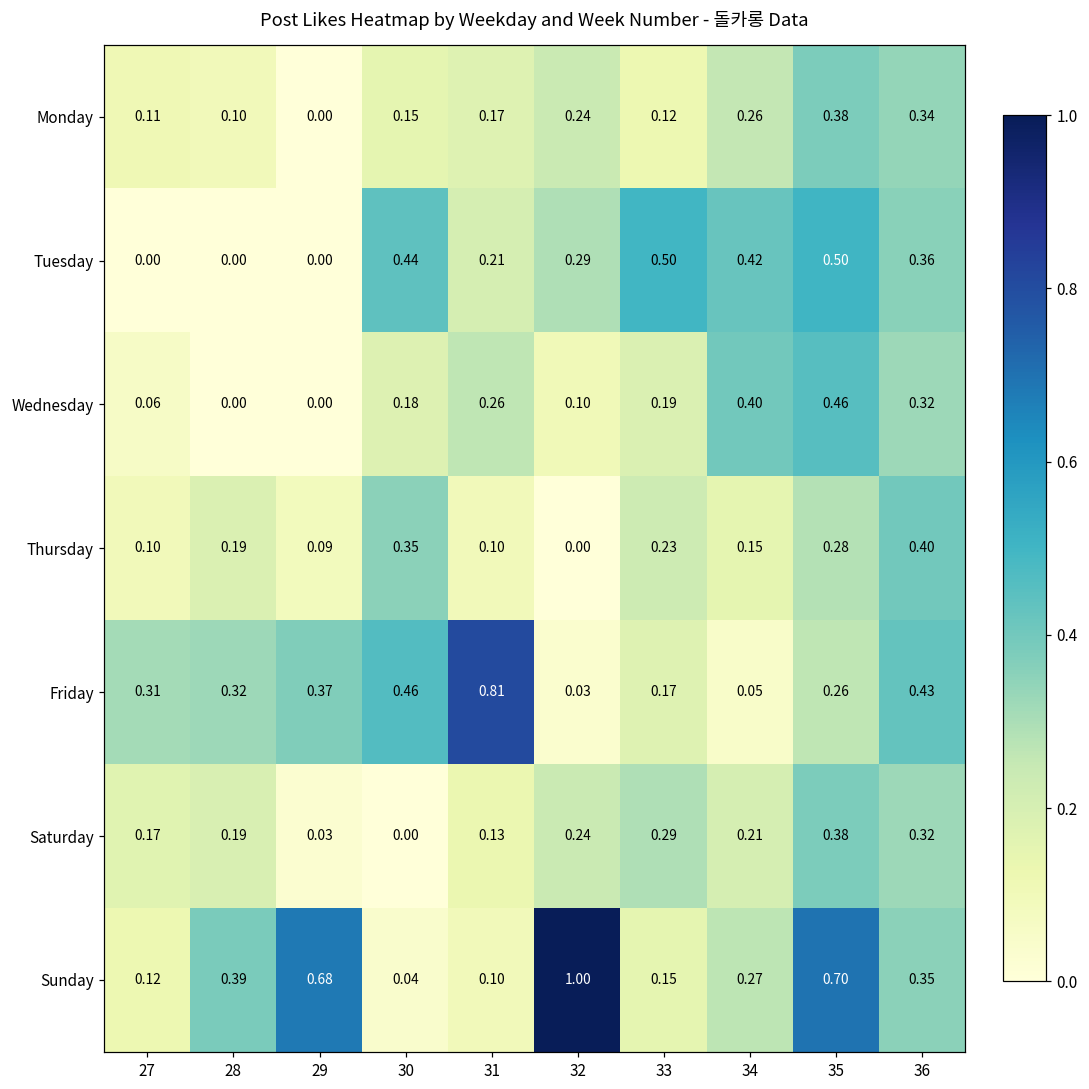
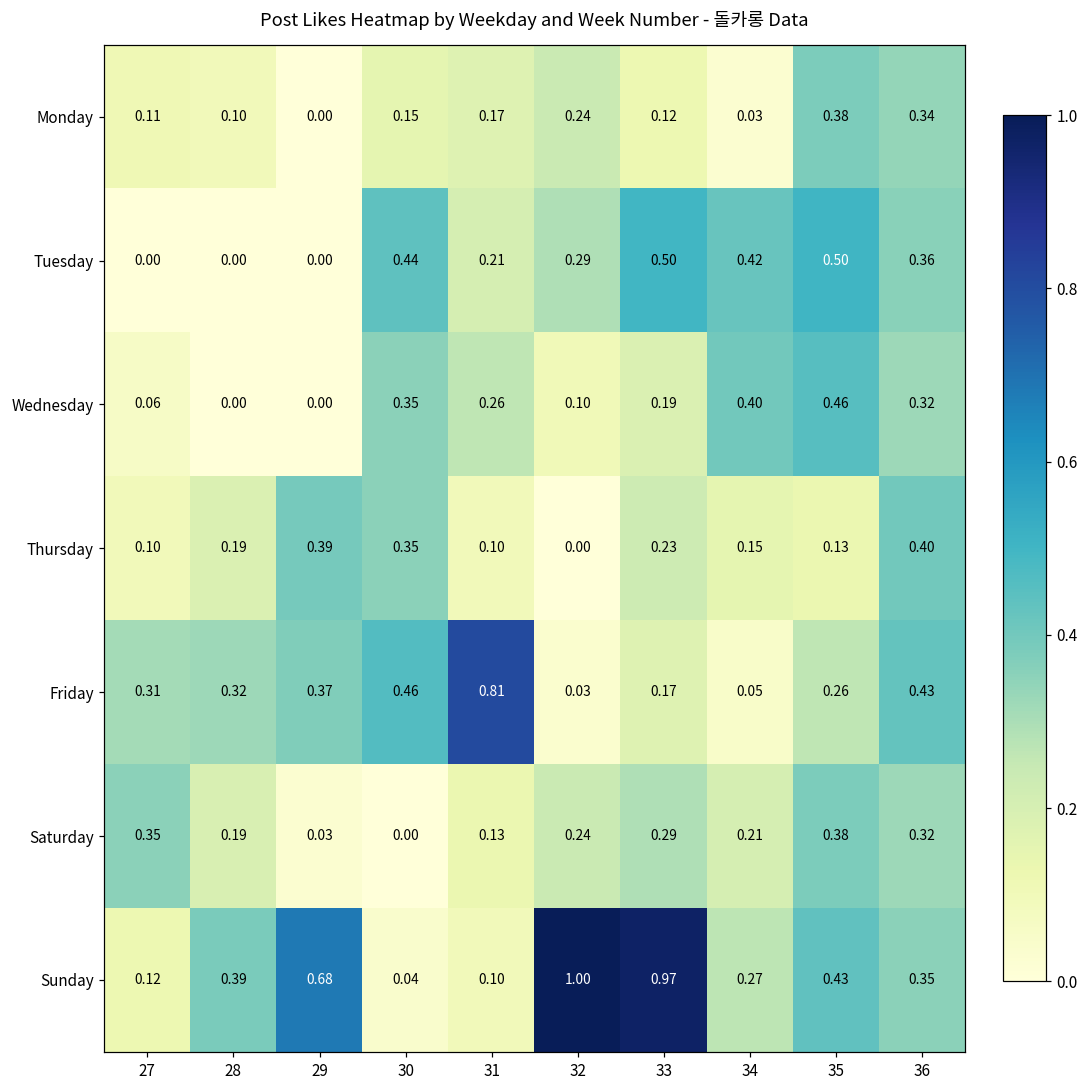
  {
    "Monday": {
      "27": 0.11,
      "28": 0.10,
      "29": 0.00,
      "30": 0.15,
      "31": 0.17,
      "32": 0.24,
      "33": 0.12,
-     "34": 0.26,
+     "34": 0.03,
      "35": 0.38,
      "36": 0.34
    },
    "Tuesday": {
      "27": 0.00,
      "28": 0.00,
      "29": 0.00,
      "30": 0.44,
      "31": 0.21,
      "32": 0.29,
      "33": 0.50,
      "34": 0.42,
      "35": 0.50,
      "36": 0.36
    },
    "Wednesday": {
      "27": 0.06,
      "28": 0.00,
      "29": 0.00,
-     "30": 0.18,
+     "30": 0.35,
      "31": 0.26,
      "32": 0.10,
      "33": 0.19,
      "34": 0.40,
      "35": 0.46,
      "36": 0.32
    },
    "Thursday": {
      "27": 0.10,
      "28": 0.19,
-     "29": 0.09,
+     "29": 0.39,
      "30": 0.35,
      "31": 0.10,
      "32": 0.00,
      "33": 0.23,
      "34": 0.15,
-     "35": 0.28,
+     "35": 0.13,
      "36": 0.40
    },
    "Friday": {
      "27": 0.31,
      "28": 0.32,
      "29": 0.37,
      "30": 0.46,
      "31": 0.81,
      "32": 0.03,
      "33": 0.17,
      "34": 0.05,
      "35": 0.26,
      "36": 0.43
    },
    "Saturday": {
-     "27": 0.17,
+     "27": 0.35,
      "28": 0.19,
      "29": 0.03,
      "30": 0.00,
      "31": 0.13,
      "32": 0.24,
      "33": 0.29,
      "34": 0.21,
      "35": 0.38,
      "36": 0.32
    },
    "Sunday": {
      "27": 0.12,
      "28": 0.39,
      "29": 0.68,
      "30": 0.04,
      "31": 0.10,
      "32": 1.00,
-     "33": 0.15,
+     "33": 0.97,
      "34": 0.27,
-     "35": 0.70,
+     "35": 0.43,
      "36": 0.35
    }
  }
